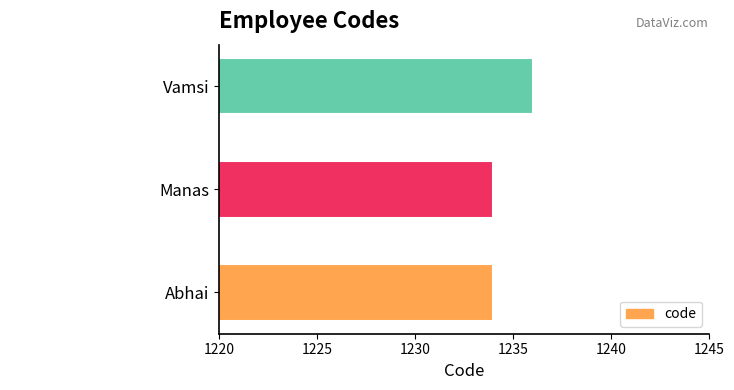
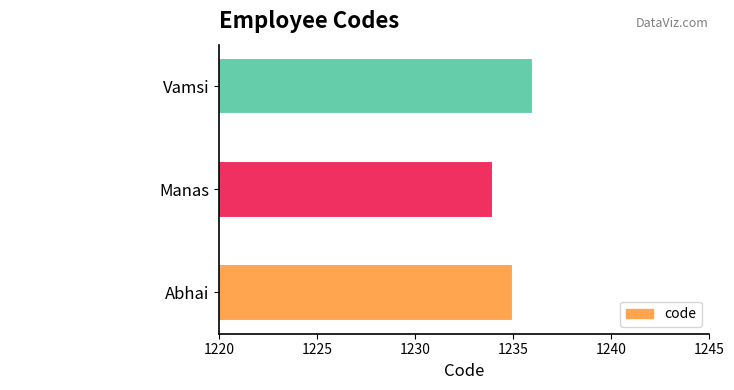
  {
    "Vamsi": 1236,
    "Manas": 1234,
-   "Abhai": 1234
+   "Abhai": 1235
  }
